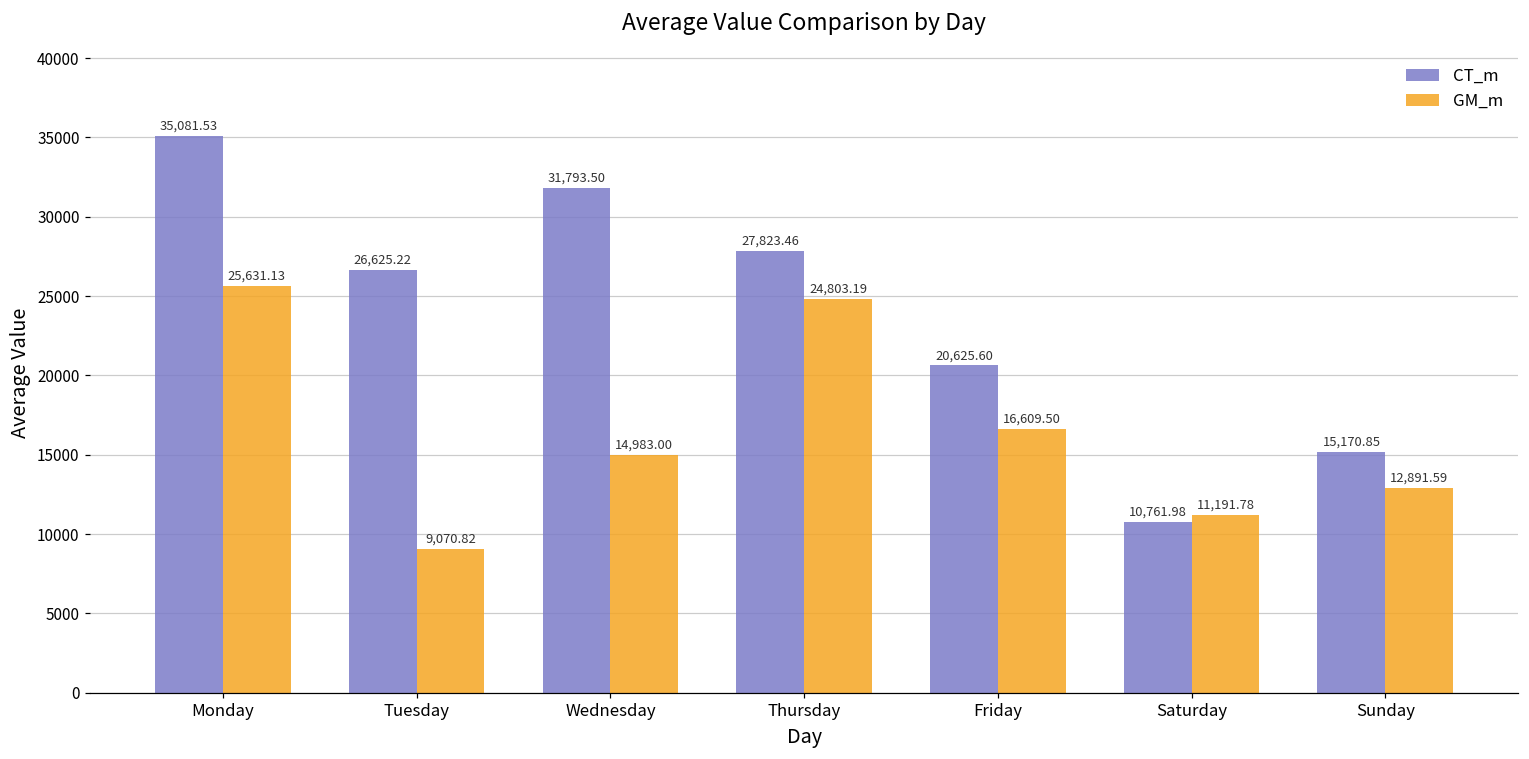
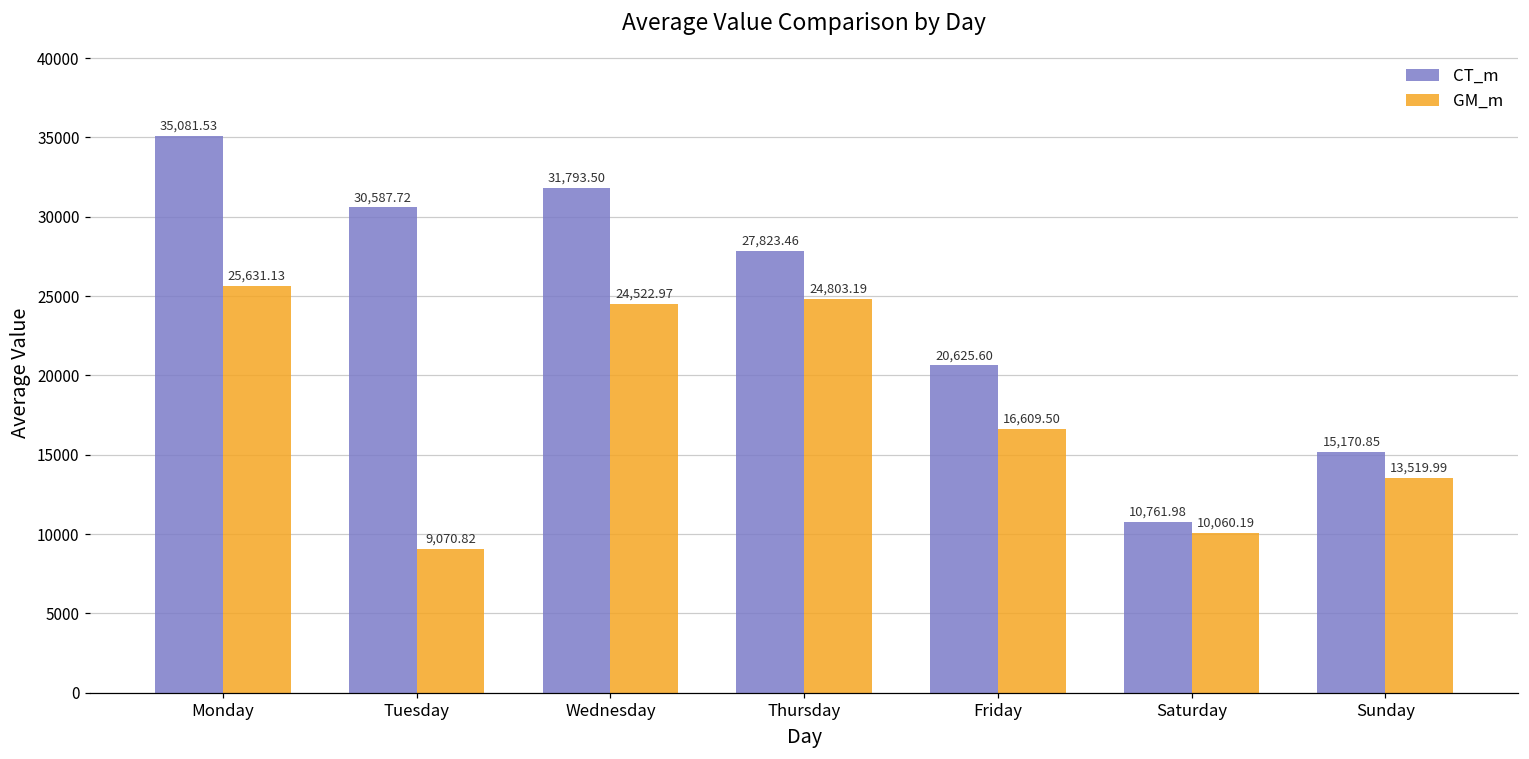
  {
    "CT_m": {
      "Monday": "35,081.53",
-     "Tuesday": "26,625.22",
+     "Tuesday": "30,587.72",
      "Wednesday": "31,793.50",
      "Thursday": "27,823.46",
      "Friday": "20,625.60",
      "Saturday": "10,761.98",
      "Sunday": "15,170.85"
    },
    "GM_m": {
      "Monday": "25,631.13",
      "Tuesday": "9,070.82",
-     "Wednesday": "14,983.00",
+     "Wednesday": "24,522.97",
      "Thursday": "24,803.19",
      "Friday": "16,609.50",
-     "Saturday": "11,191.78",
-     "Sunday": "12,891.59"
+     "Saturday": "10,060.19",
+     "Sunday": "13,519.99"
    }
  }
